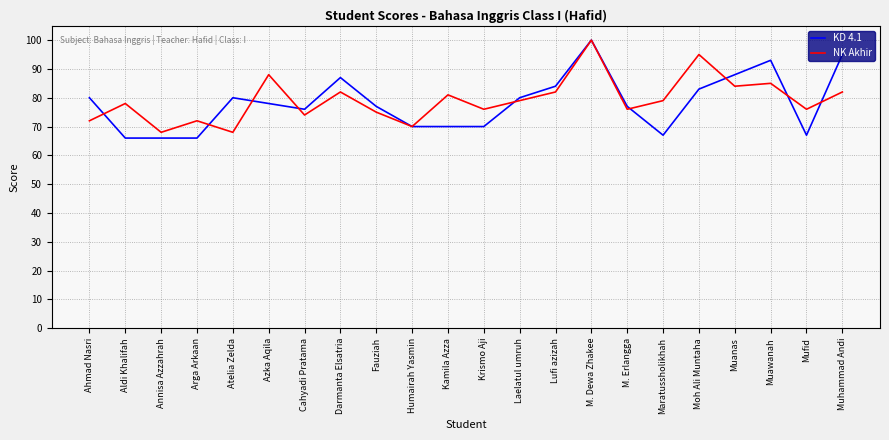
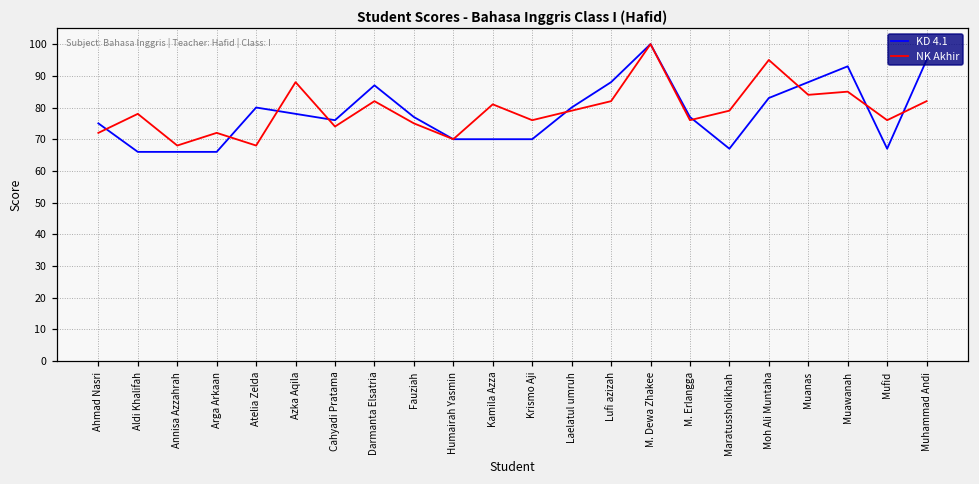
  {
    "KD 4.1": {
-     "Ahmad Nasri": 80,
+     "Ahmad Nasri": 75,
      "Aldi Khalifah": 66,
      "Annisa Azzahrah": 66,
      "Arga Arkaan": 66,
      "Atelia Zelda": 80,
      "Azka Aqila": 78,
      "Cahyadi Pratama": 76,
      "Darmanta Elsatria": 87,
      "Fauziah": 77,
      "Kamila Azza": 70,
      "Krismo Aji": 70,
      "Laelatul umruh": 80,
-     "Lufi azizah": 84,
+     "Lufi azizah": 88,
      "M. Erlangga": 77,
      "Maratussholikhah": 67,
      "Moh Ali Muntaha": 83,
      "Muanas": 88,
      "Muawanah": 93,
      "Mufid": 67
    },
    "NK Akhir": {
      "Ahmad Nasri": 72,
      "Aldi Khalifah": 78,
      "Annisa Azzahrah": 68,
      "Arga Arkaan": 72,
      "Atelia Zelda": 68,
      "Azka Aqila": 88,
      "Cahyadi Pratama": 74,
      "Darmanta Elsatria": 82,
      "Fauziah": 75,
      "Kamila Azza": 81,
      "Krismo Aji": 76,
      "Laelatul umruh": 79,
      "Lufi azizah": 82,
      "M. Erlangga": 76,
      "Maratussholikhah": 79,
      "Moh Ali Muntaha": 95,
      "Muanas": 84,
      "Muawanah": 85,
      "Mufid": 76,
      "Muhammad Andi": 82
    }
  }
